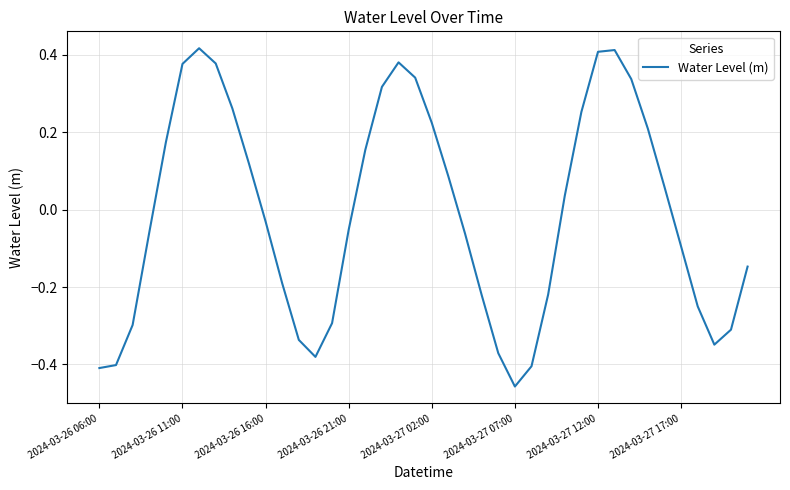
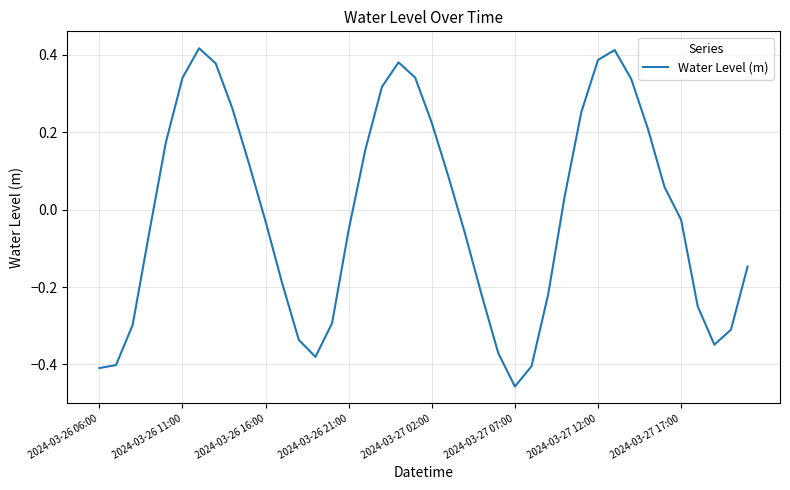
  {
    "2024-03-26 06:00": -0.41,
-   "2024-03-26 11:00": 0.38,
+   "2024-03-26 11:00": 0.34,
    "2024-03-26 16:00": -0.03,
    "2024-03-26 21:00": -0.05,
    "2024-03-27 02:00": 0.22,
    "2024-03-27 07:00": -0.46,
-   "2024-03-27 12:00": 0.41,
-   "2024-03-27 17:00": -0.10
+   "2024-03-27 12:00": 0.39,
+   "2024-03-27 17:00": -0.03
  }
